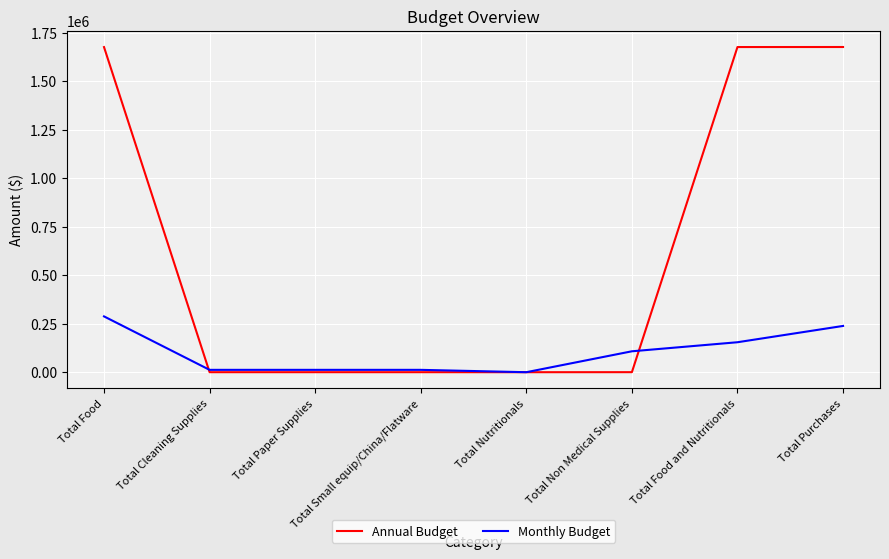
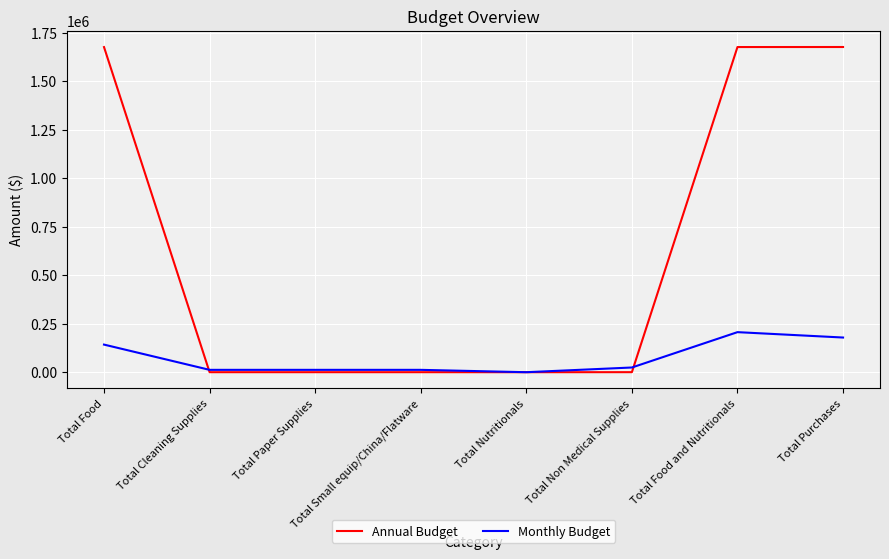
  {
    "Annual Budget": {
      "Total Food": 1680000,
      "Total Non Medical Supplies": 0,
      "Total Food and Nutritionals": 1680000,
      "Total Purchases": 1680000
    },
    "Monthly Budget": {
-     "Total Food": 290000,
-     "Total Non Medical Supplies": 110000,
-     "Total Food and Nutritionals": 150000,
-     "Total Purchases": 240000
+     "Total Food": 140000,
+     "Total Non Medical Supplies": 20000,
+     "Total Food and Nutritionals": 210000,
+     "Total Purchases": 180000
    }
  }
